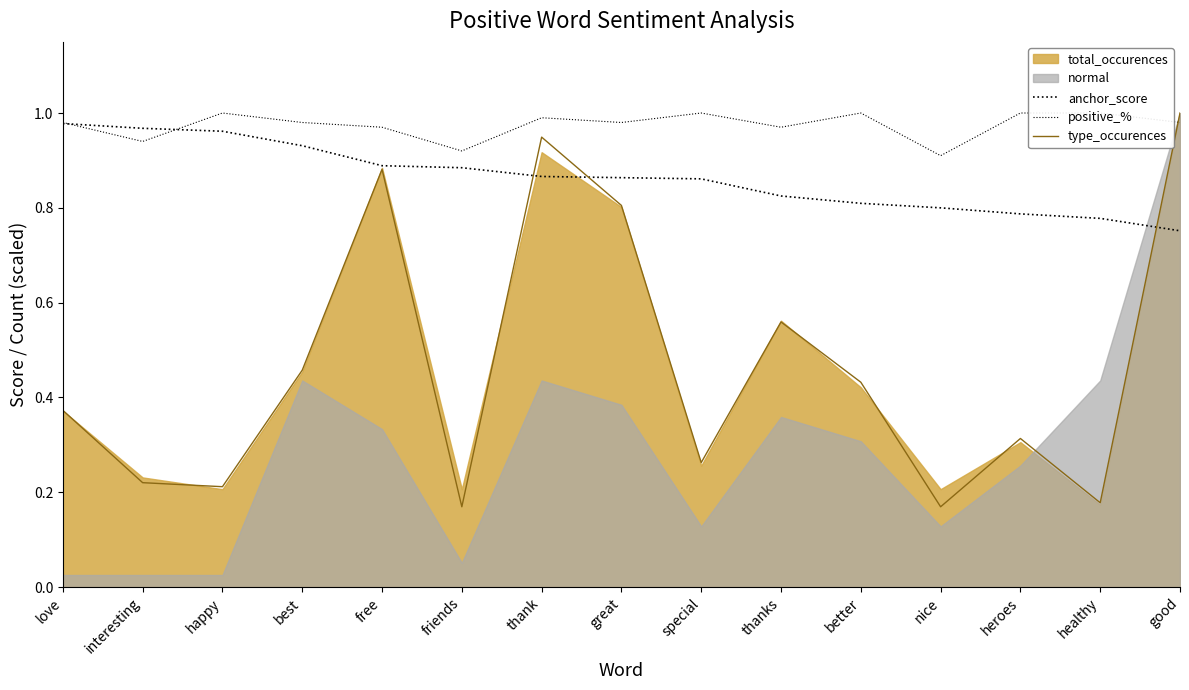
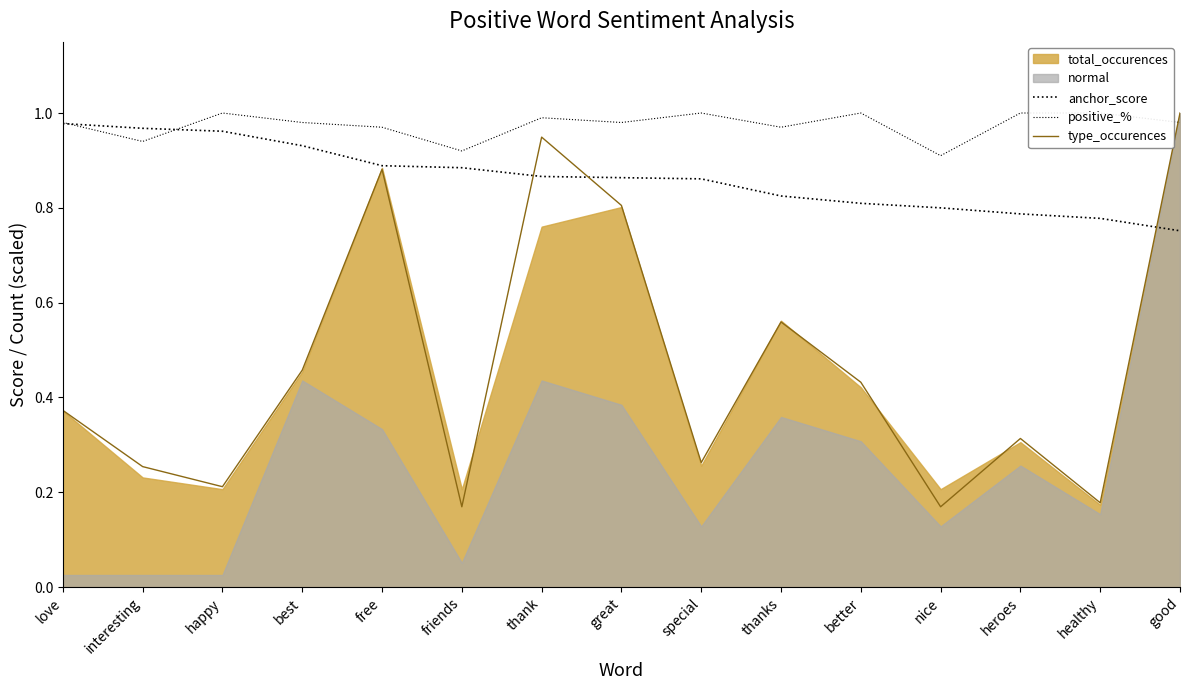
  {
    "total_occurences": {
      "interesting": 0.23,
      "friends": 0.21,
-     "thank": 0.92,
+     "thank": 0.76,
      "special": 0.26,
      "better": 0.42,
      "nice": 0.21,
      "heroes": 0.31
    },
    "normal": {
      "love": 0.03,
      "interesting": 0.03,
      "happy": 0.03,
      "best": 0.44,
      "free": 0.33,
      "friends": 0.05,
      "thank": 0.44,
      "great": 0.38,
      "special": 0.13,
      "thanks": 0.36,
      "better": 0.31,
      "nice": 0.13,
      "heroes": 0.26,
-     "healthy": 0.44
+     "healthy": 0.15
    },
    "type_occurences": {
-     "interesting": 0.22,
+     "interesting": 0.25,
      "friends": 0.17,
      "thank": 0.95,
      "special": 0.26,
      "better": 0.43,
      "nice": 0.17,
      "heroes": 0.31
    }
  }
